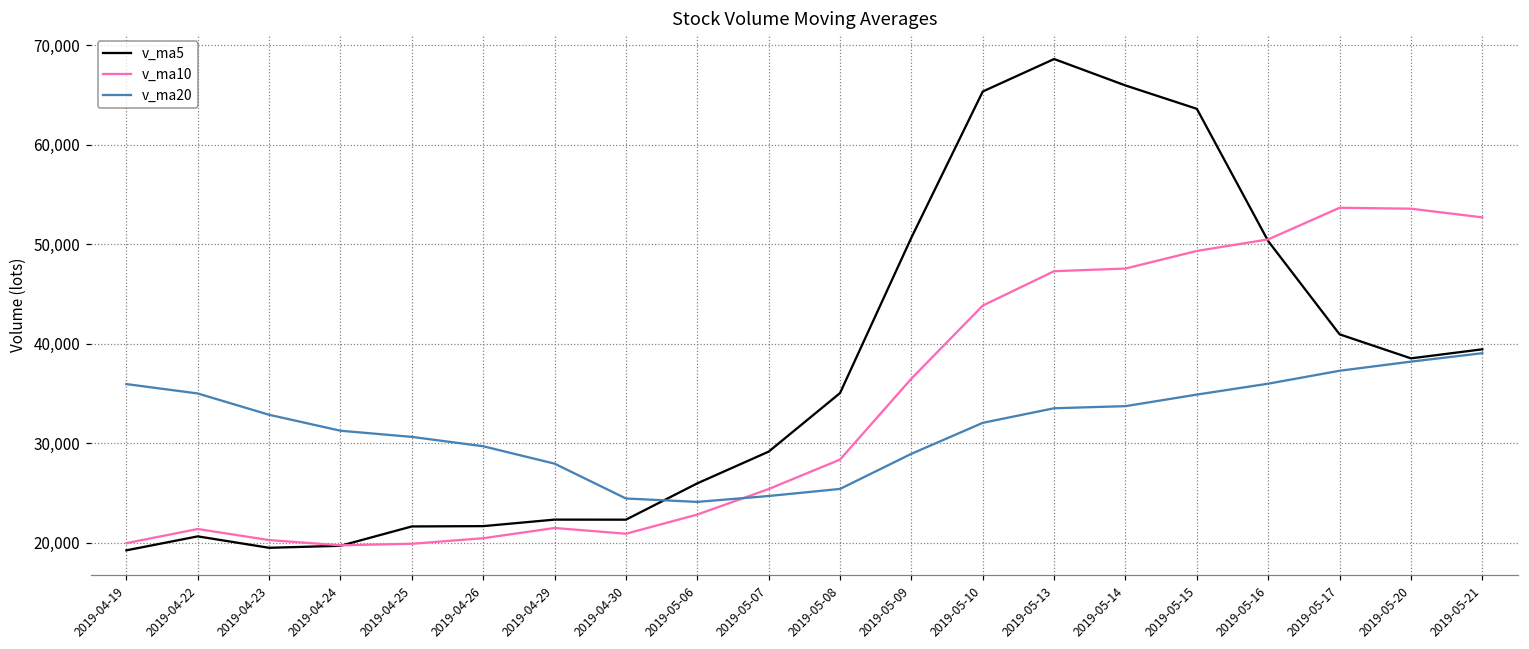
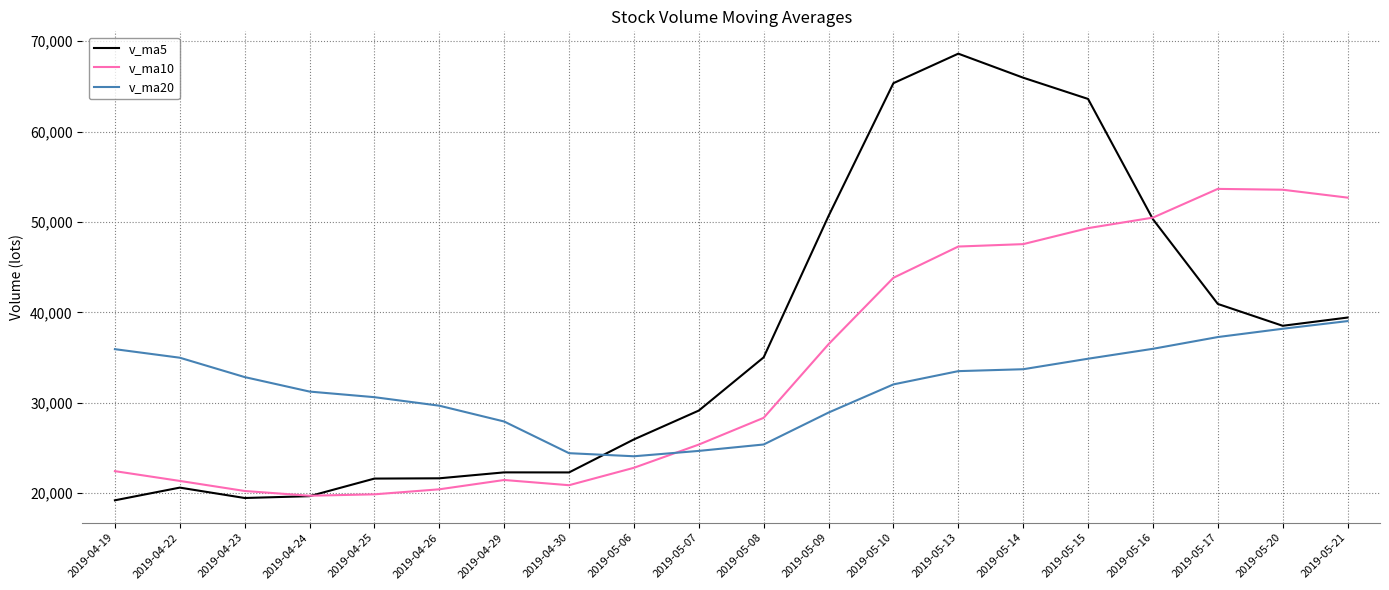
  {
    "v_ma5": {
      "2019-04-19": "19,000",
      "2019-04-22": "21,000",
      "2019-04-23": "19,000",
      "2019-04-25": "22,000",
      "2019-04-26": "22,000",
      "2019-04-29": "22,000",
      "2019-04-30": "22,000",
      "2019-05-06": "26,000",
      "2019-05-07": "29,000",
      "2019-05-08": "35,000",
      "2019-05-09": "51,000",
      "2019-05-10": "65,000",
      "2019-05-13": "69,000",
      "2019-05-14": "66,000",
      "2019-05-15": "64,000",
      "2019-05-17": "41,000",
      "2019-05-20": "39,000",
      "2019-05-21": "39,000"
    },
    "v_ma10": {
-     "2019-04-19": "20,000",
+     "2019-04-19": "22,000",
      "2019-04-22": "21,000",
      "2019-04-23": "20,000",
      "2019-04-25": "20,000",
      "2019-04-26": "20,000",
      "2019-04-29": "21,000",
      "2019-04-30": "21,000",
      "2019-05-06": "23,000",
      "2019-05-07": "25,000",
      "2019-05-08": "28,000",
      "2019-05-09": "36,000",
      "2019-05-10": "44,000",
      "2019-05-13": "47,000",
      "2019-05-14": "48,000",
      "2019-05-15": "49,000",
      "2019-05-17": "54,000",
      "2019-05-20": "54,000",
      "2019-05-21": "53,000"
    },
    "v_ma20": {
      "2019-04-19": "36,000",
      "2019-04-22": "35,000",
      "2019-04-23": "33,000",
      "2019-04-24": "31,000",
      "2019-04-25": "31,000",
      "2019-04-26": "30,000",
      "2019-04-29": "28,000",
      "2019-04-30": "24,000",
      "2019-05-06": "24,000",
      "2019-05-07": "25,000",
      "2019-05-08": "25,000",
      "2019-05-09": "29,000",
      "2019-05-10": "32,000",
      "2019-05-13": "34,000",
      "2019-05-14": "34,000",
      "2019-05-15": "35,000",
      "2019-05-16": "36,000",
      "2019-05-17": "37,000",
      "2019-05-20": "38,000",
      "2019-05-21": "39,000"
    }
  }
